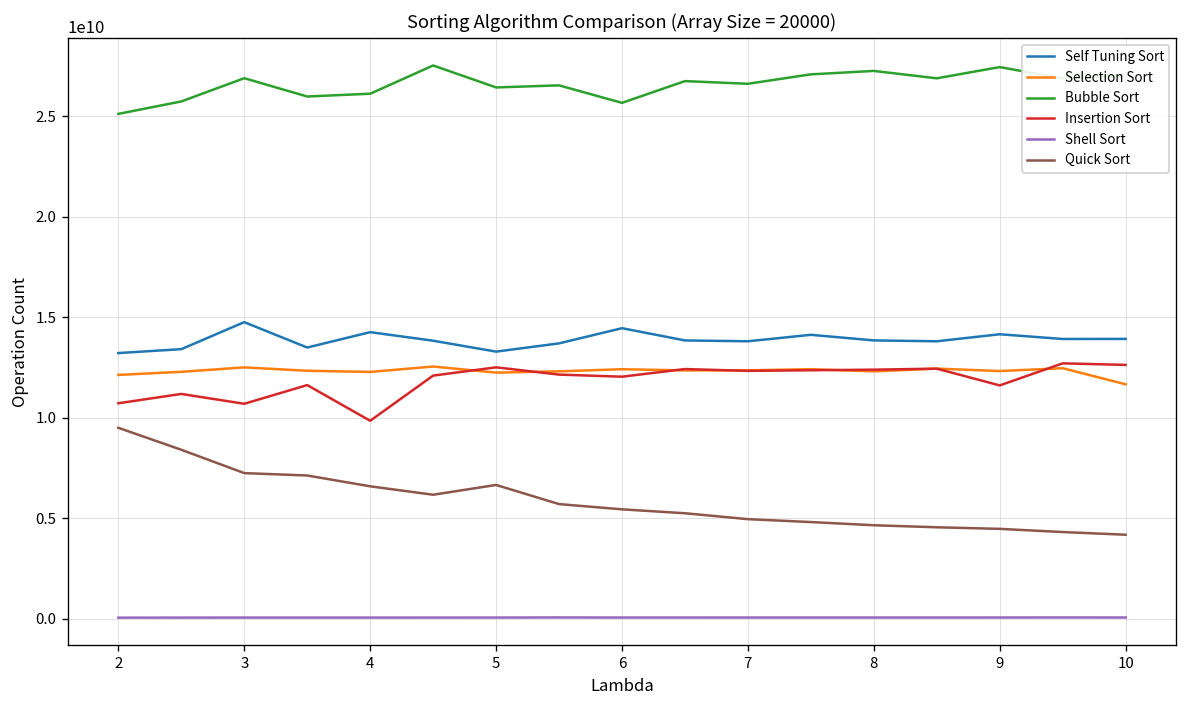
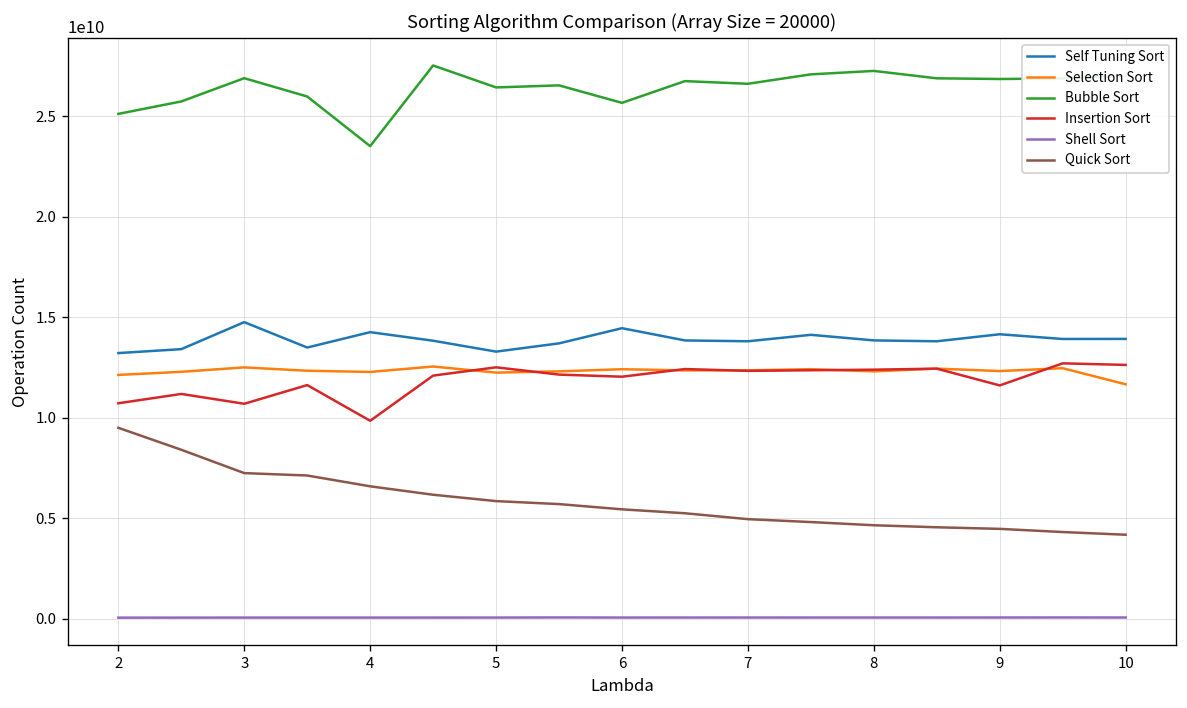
  {
    "Self Tuning Sort": {
      "2": 13200000000,
      "3": 14700000000,
      "4": 14200000000,
      "5": 13300000000,
      "6": 14400000000,
      "7": 13800000000,
      "8": 13800000000,
      "9": 14100000000,
      "10": 13900000000
    },
    "Selection Sort": {
      "2": 12100000000,
      "3": 12500000000,
      "4": 12300000000,
      "5": 12200000000,
      "6": 12400000000,
      "9": 12300000000,
      "10": 11700000000
    },
    "Bubble Sort": {
      "2": 25100000000,
      "3": 26900000000,
-     "4": 26100000000,
+     "4": 23500000000,
      "5": 26400000000,
      "6": 25700000000,
      "7": 26600000000,
      "8": 27200000000,
-     "9": 27400000000
+     "9": 26800000000
    },
    "Insertion Sort": {
      "2": 10700000000,
      "3": 10700000000,
      "4": 9800000000,
      "5": 12500000000,
      "6": 12000000000,
      "9": 11600000000,
      "10": 12600000000
    },
    "Shell Sort": {
      "2": 0,
      "3": 0,
      "4": 0,
      "5": 0,
      "6": 100000000,
      "7": 100000000,
      "8": 100000000,
      "9": 100000000,
      "10": 100000000
    },
    "Quick Sort": {
      "2": 9500000000,
      "3": 7200000000,
      "4": 6600000000,
-     "5": 6600000000,
+     "5": 5800000000,
      "6": 5400000000,
      "7": 4900000000,
      "8": 4600000000,
      "9": 4500000000,
      "10": 4200000000
    }
  }
